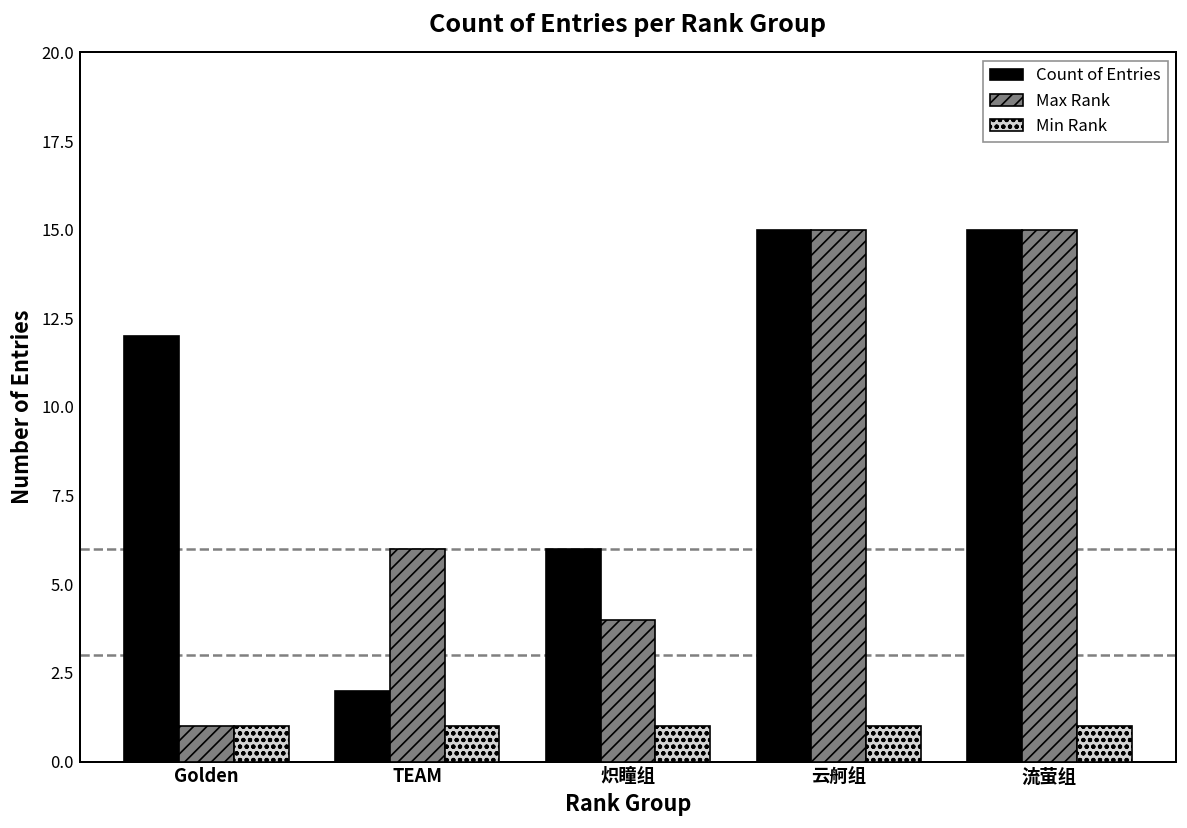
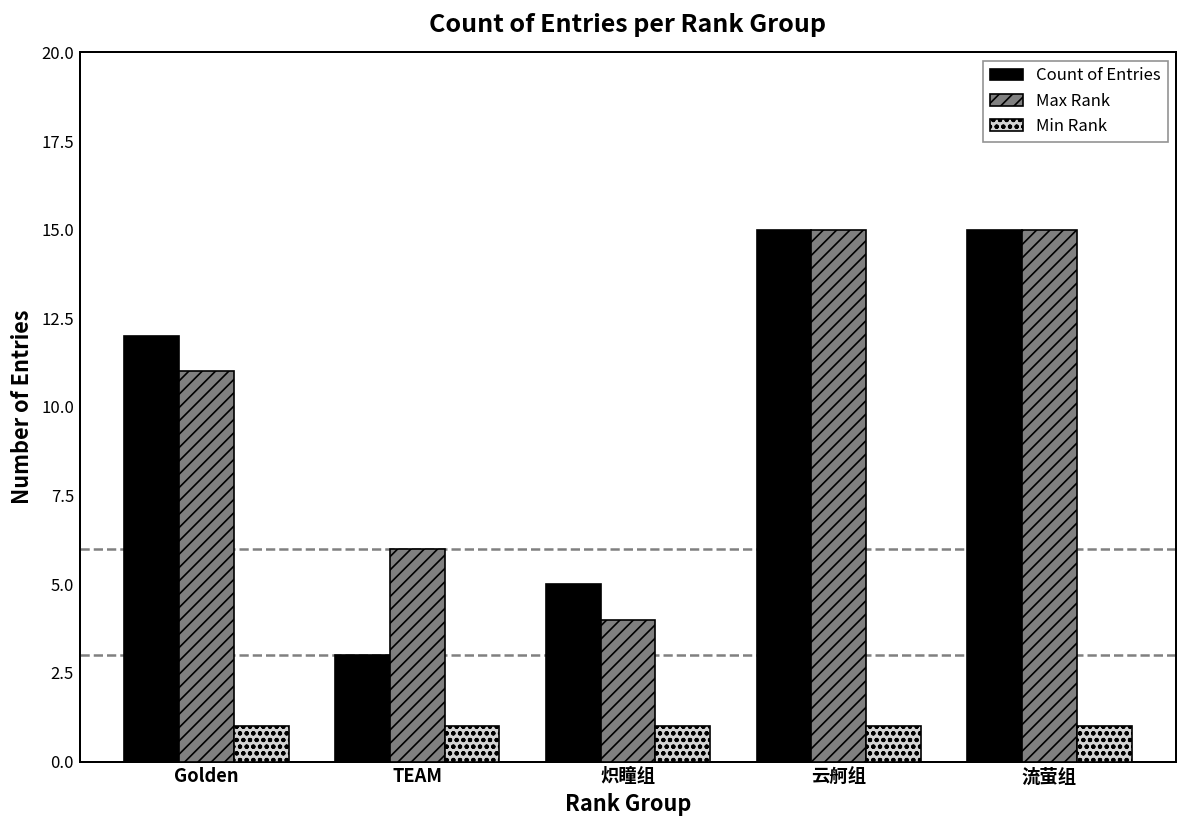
  {
    "Count of Entries": {
      "Golden": 12,
-     "TEAM": 2,
-     "炽瞳组": 6,
+     "TEAM": 3,
+     "炽瞳组": 5,
      "云舸组": 15,
      "流萤组": 15
    },
    "Max Rank": {
-     "Golden": 1,
+     "Golden": 11,
      "TEAM": 6,
      "炽瞳组": 4,
      "云舸组": 15,
      "流萤组": 15
    },
    "Min Rank": {
      "Golden": 1,
      "TEAM": 1,
      "炽瞳组": 1,
      "云舸组": 1,
      "流萤组": 1
    }
  }
